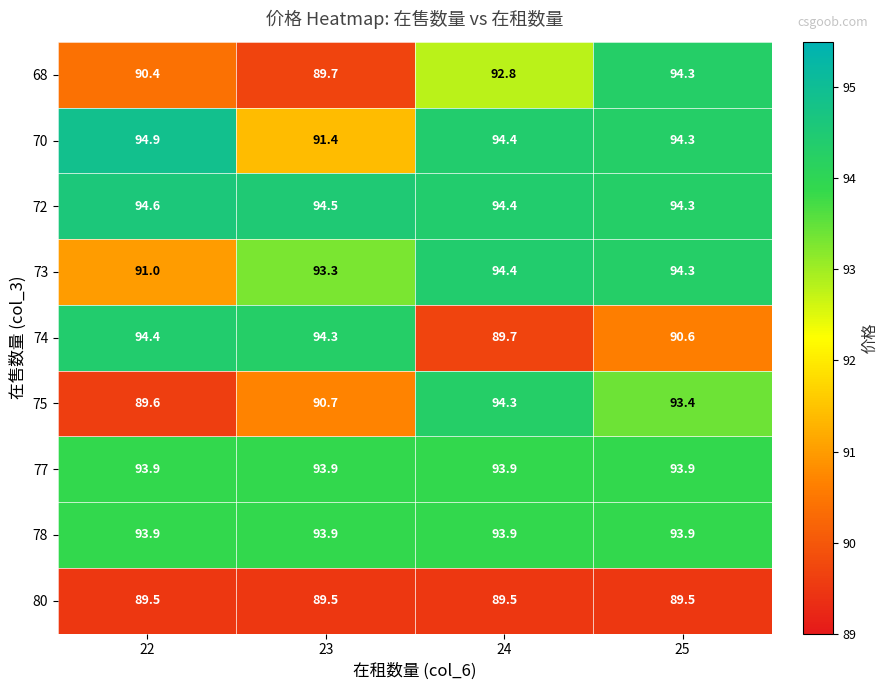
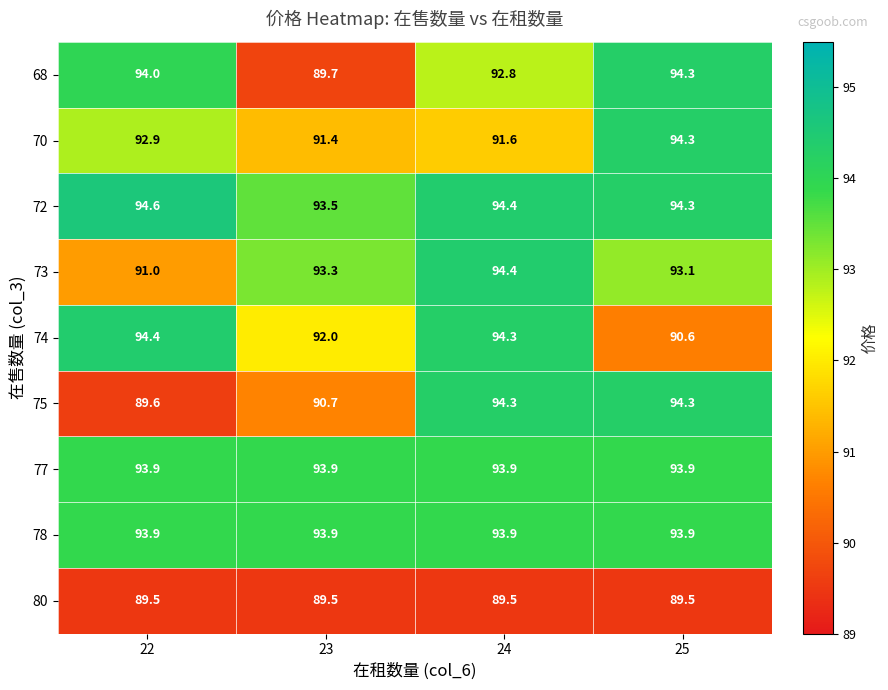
  {
    "68": {
-     "22": 90.4,
+     "22": 94.0,
      "23": 89.7,
      "24": 92.8,
      "25": 94.3
    },
    "70": {
-     "22": 94.9,
+     "22": 92.9,
      "23": 91.4,
-     "24": 94.4,
+     "24": 91.6,
      "25": 94.3
    },
    "72": {
      "22": 94.6,
-     "23": 94.5,
+     "23": 93.5,
      "24": 94.4,
      "25": 94.3
    },
    "73": {
      "22": 91.0,
      "23": 93.3,
      "24": 94.4,
-     "25": 94.3
+     "25": 93.1
    },
    "74": {
      "22": 94.4,
-     "23": 94.3,
-     "24": 89.7,
+     "23": 92.0,
+     "24": 94.3,
      "25": 90.6
    },
    "75": {
      "22": 89.6,
      "23": 90.7,
      "24": 94.3,
-     "25": 93.4
+     "25": 94.3
    },
    "77": {
      "22": 93.9,
      "23": 93.9,
      "24": 93.9,
      "25": 93.9
    },
    "78": {
      "22": 93.9,
      "23": 93.9,
      "24": 93.9,
      "25": 93.9
    },
    "80": {
      "22": 89.5,
      "23": 89.5,
      "24": 89.5,
      "25": 89.5
    }
  }
